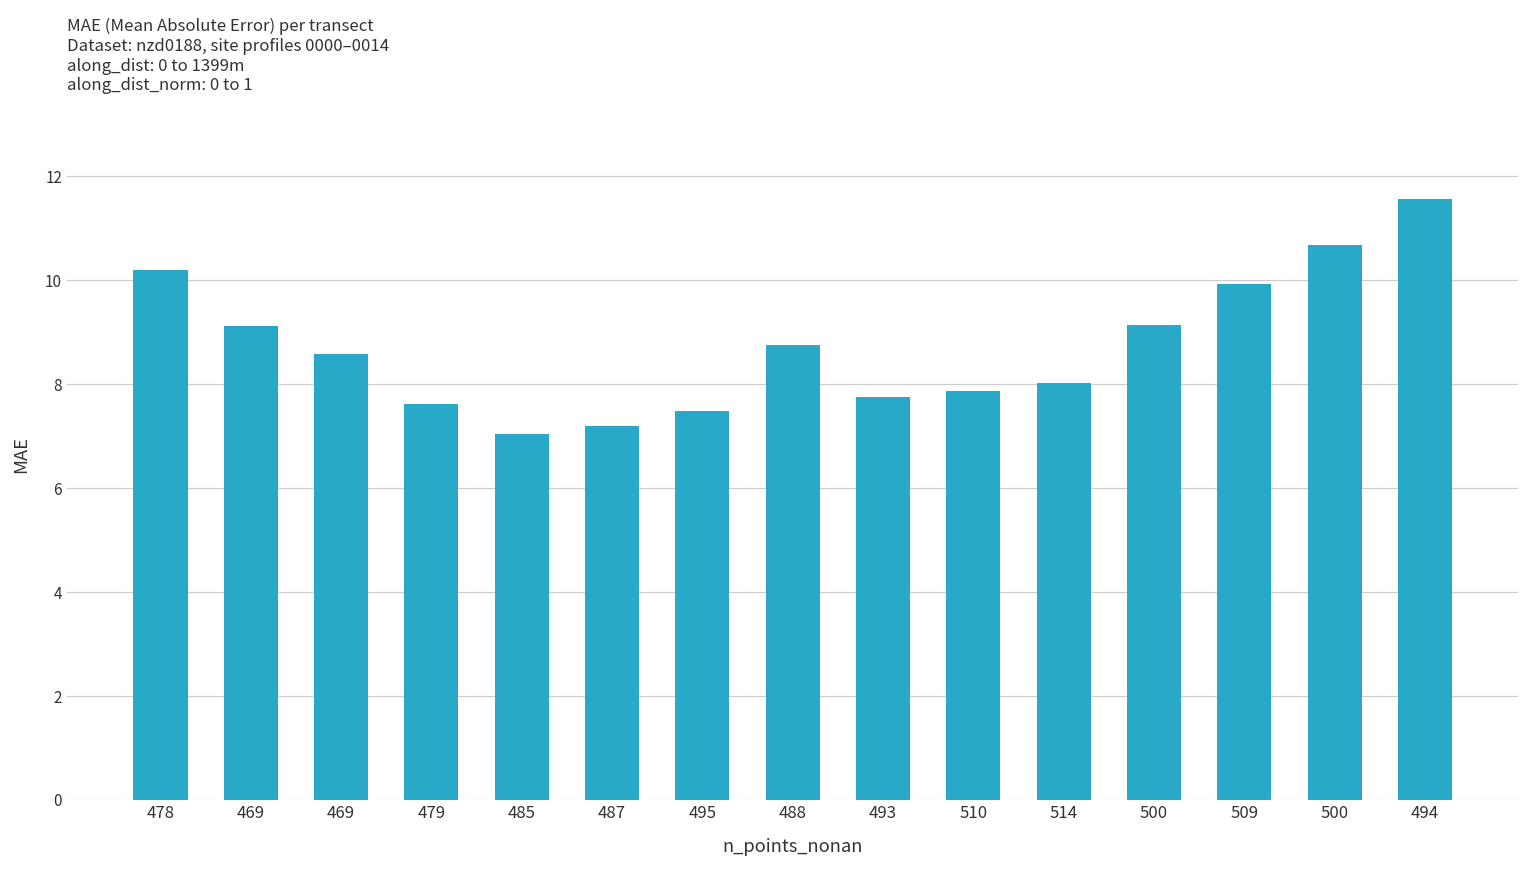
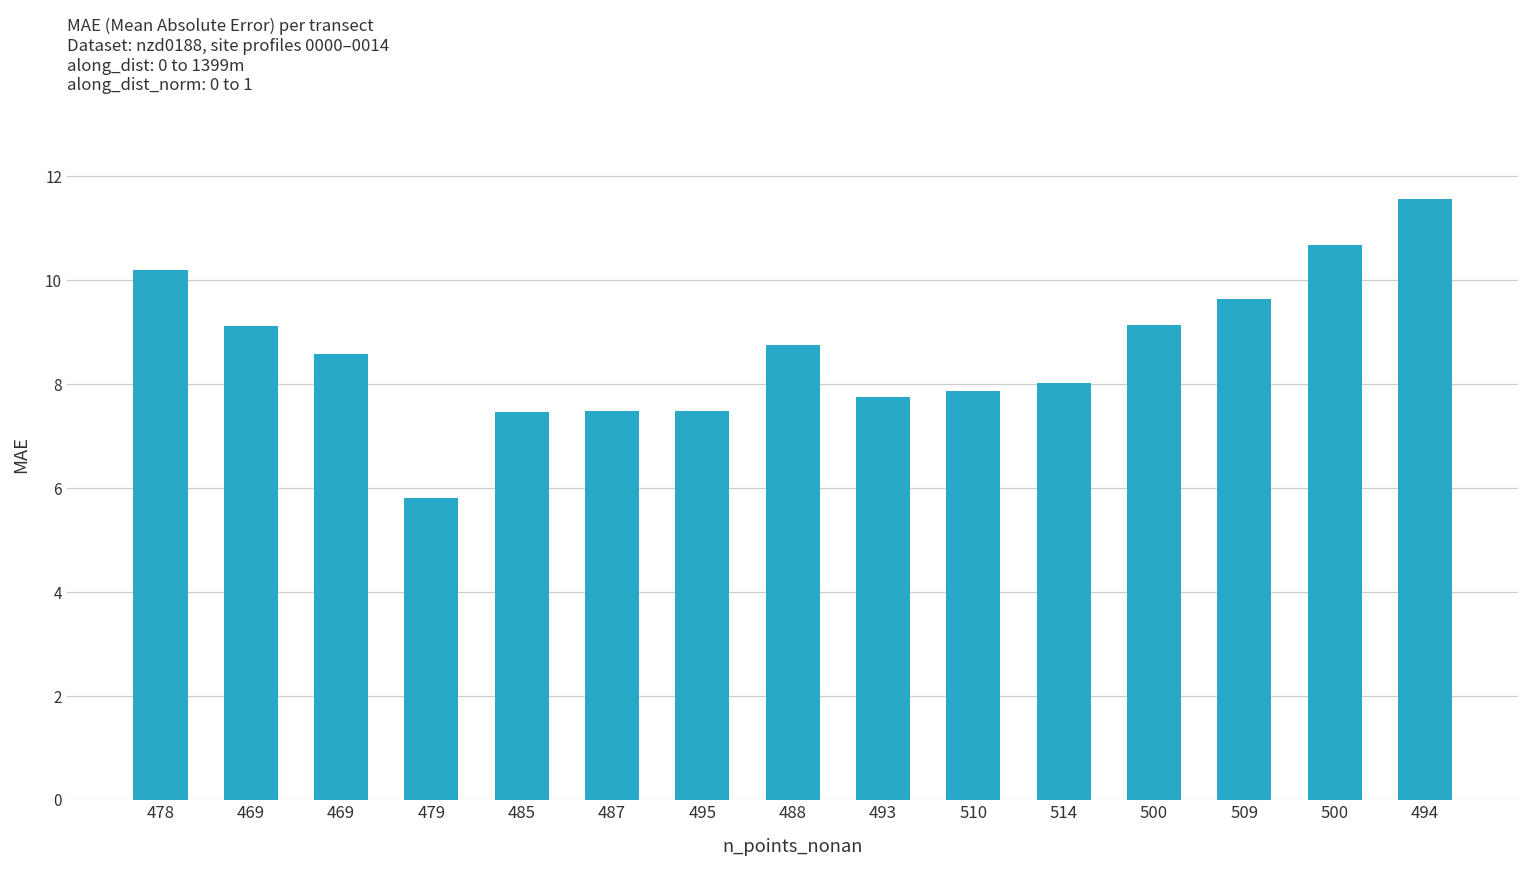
  {
    "478": 10.2,
-   "479": 7.6,
-   "485": 7.0,
-   "487": 7.2,
+   "479": 5.8,
+   "485": 7.5,
+   "487": 7.5,
    "495": 7.5,
    "488": 8.8,
    "493": 7.7,
    "510": 7.9,
    "514": 8.0,
-   "509": 9.9,
+   "509": 9.6,
    "494": 11.6
  }
